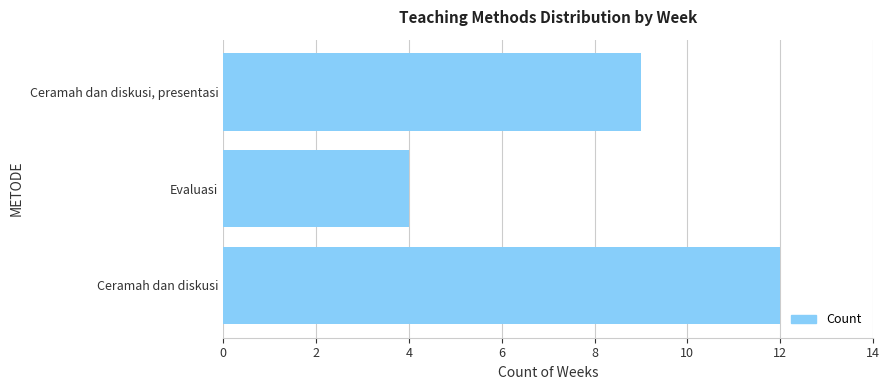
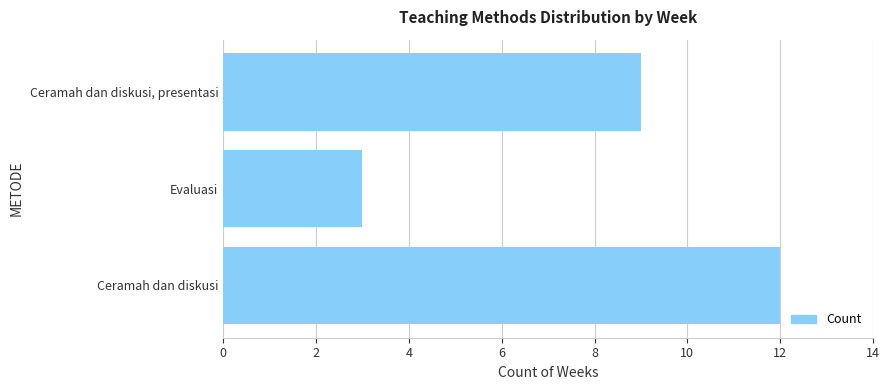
  {
    "Ceramah dan diskusi, presentasi": 9,
-   "Evaluasi": 4,
+   "Evaluasi": 3,
    "Ceramah dan diskusi": 12
  }
